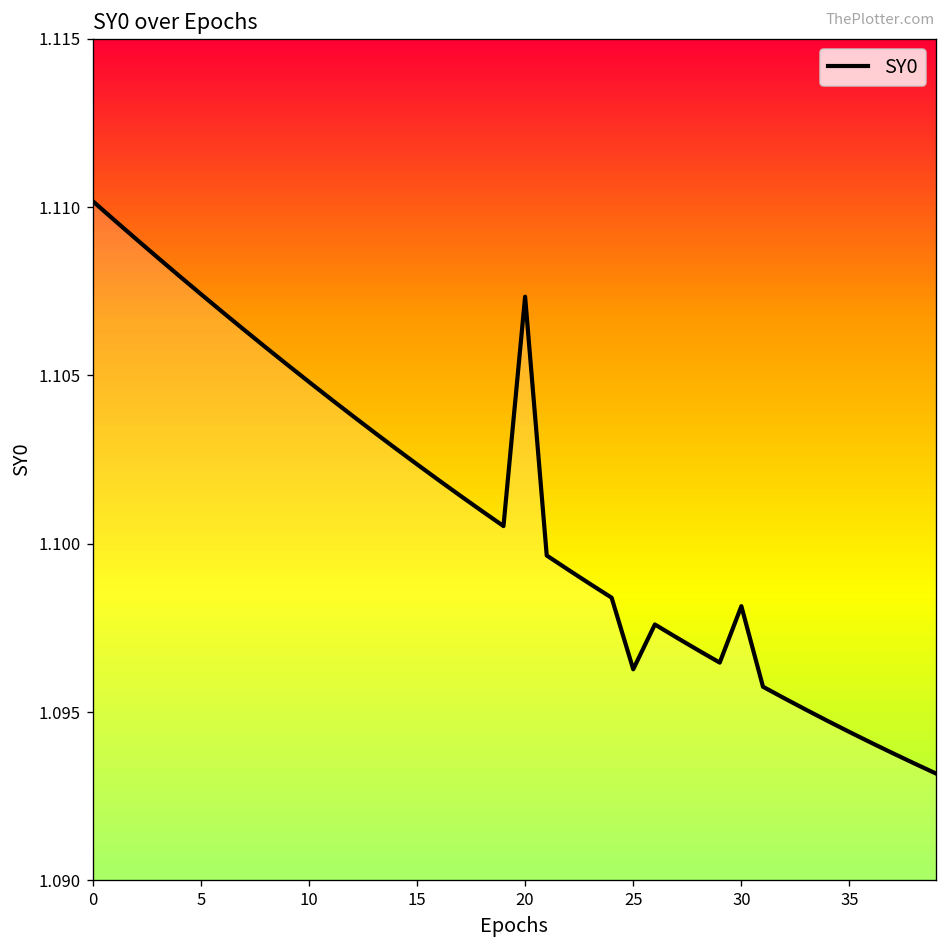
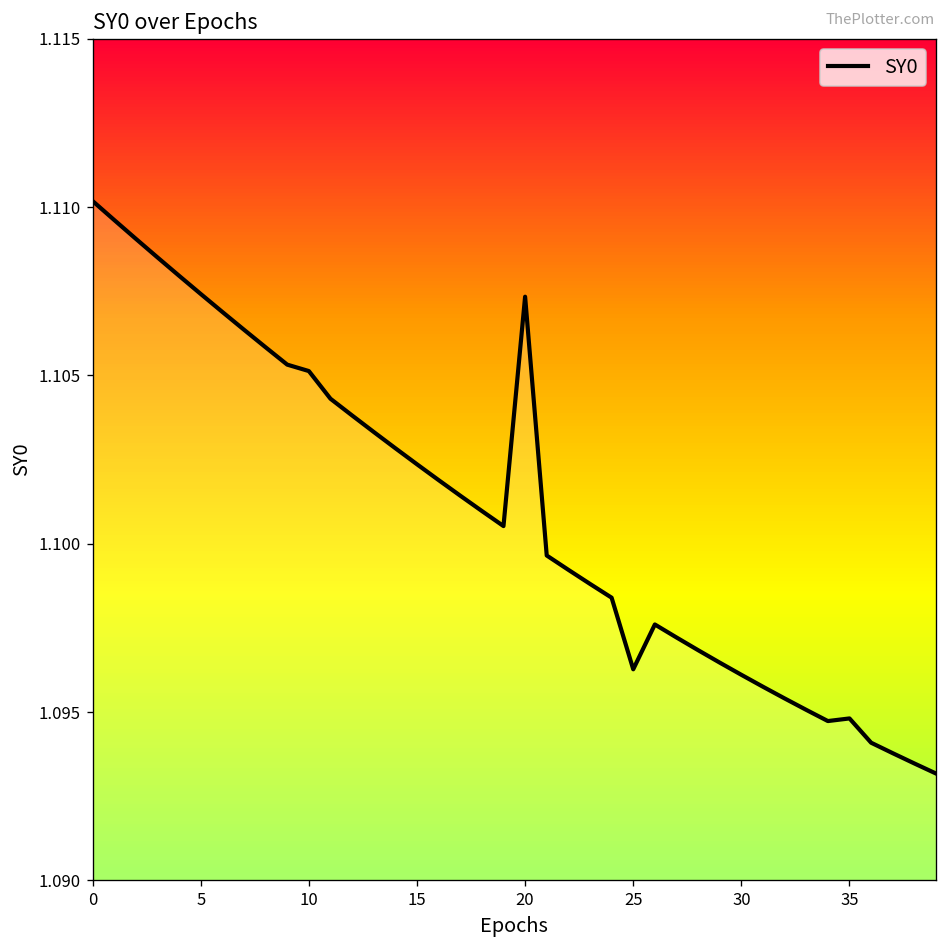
  {
    "0": 1.1102,
    "5": 1.1074,
-   "10": 1.1048,
+   "10": 1.1051,
    "15": 1.1024,
    "20": 1.1073,
    "25": 1.0963,
-   "30": 1.0981,
-   "35": 1.0944
+   "30": 1.0961,
+   "35": 1.0948
  }
